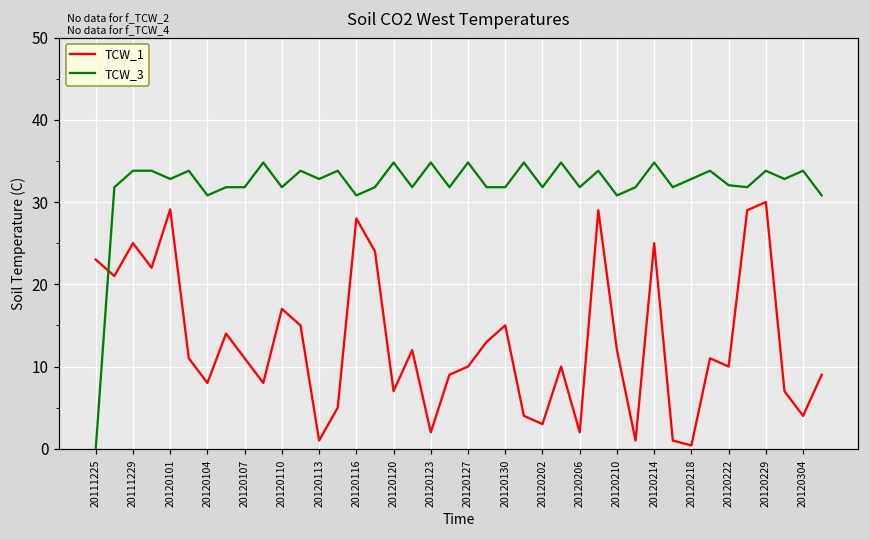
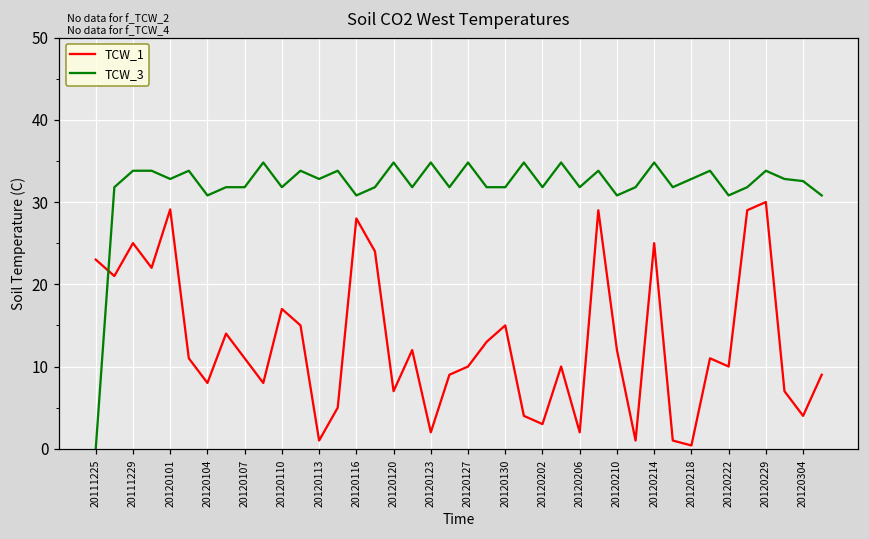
  {
    "TCW_1": {
      "20111225": 23,
      "20111229": 25,
      "20120101": 29,
      "20120104": 8,
      "20120107": 11,
      "20120110": 17,
      "20120113": 1,
      "20120116": 28,
      "20120120": 7,
      "20120123": 2,
      "20120127": 10,
      "20120130": 15,
      "20120202": 3,
      "20120206": 2,
      "20120210": 12,
      "20120214": 25,
      "20120218": 0,
      "20120222": 10,
      "20120229": 30,
      "20120304": 4
    },
    "TCW_3": {
      "20111225": 0,
      "20111229": 34,
      "20120101": 33,
      "20120104": 31,
      "20120107": 32,
      "20120110": 32,
      "20120113": 33,
      "20120116": 31,
      "20120120": 35,
      "20120123": 35,
      "20120127": 35,
      "20120130": 32,
      "20120202": 32,
      "20120206": 32,
      "20120210": 31,
      "20120214": 35,
      "20120218": 33,
-     "20120222": 32,
+     "20120222": 31,
      "20120229": 34,
-     "20120304": 34
+     "20120304": 33
    }
  }
